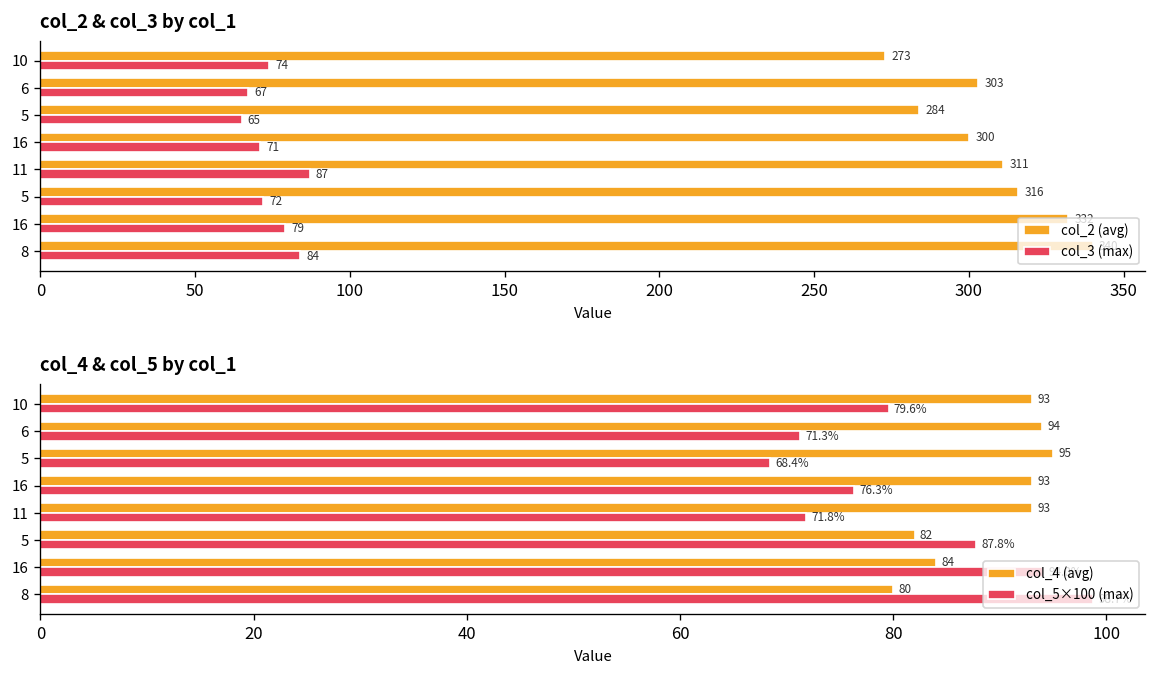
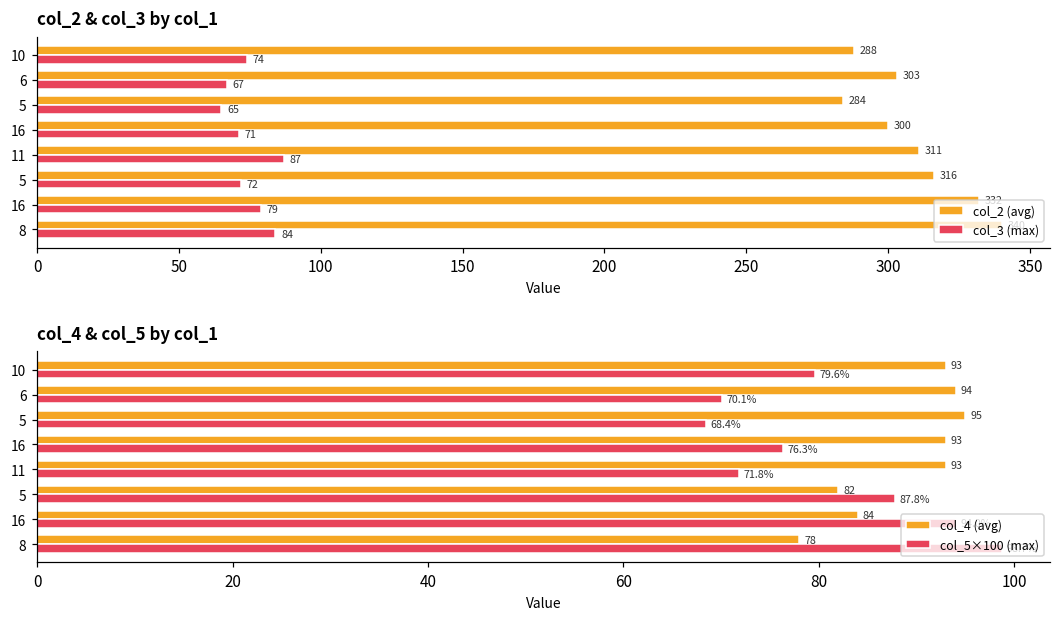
  {
    "col_2 & col_3 by col_1": {
      "col_2 (avg)": {
-       "10": "273",
+       "10": "288",
        "6": "303",
        "11": "311"
      },
      "col_3 (max)": {
        "10": "74",
        "6": "67",
        "11": "87",
        "8": "84"
      }
    },
    "col_4 & col_5 by col_1": {
      "col_4 (avg)": {
        "10": "93",
        "6": "94",
        "11": "93",
-       "8": "80"
+       "8": "78"
      },
      "col_5×100 (max)": {
        "10": "79.6%",
-       "6": "71.3%",
+       "6": "70.1%",
        "11": "71.8%"
      }
    }
  }
